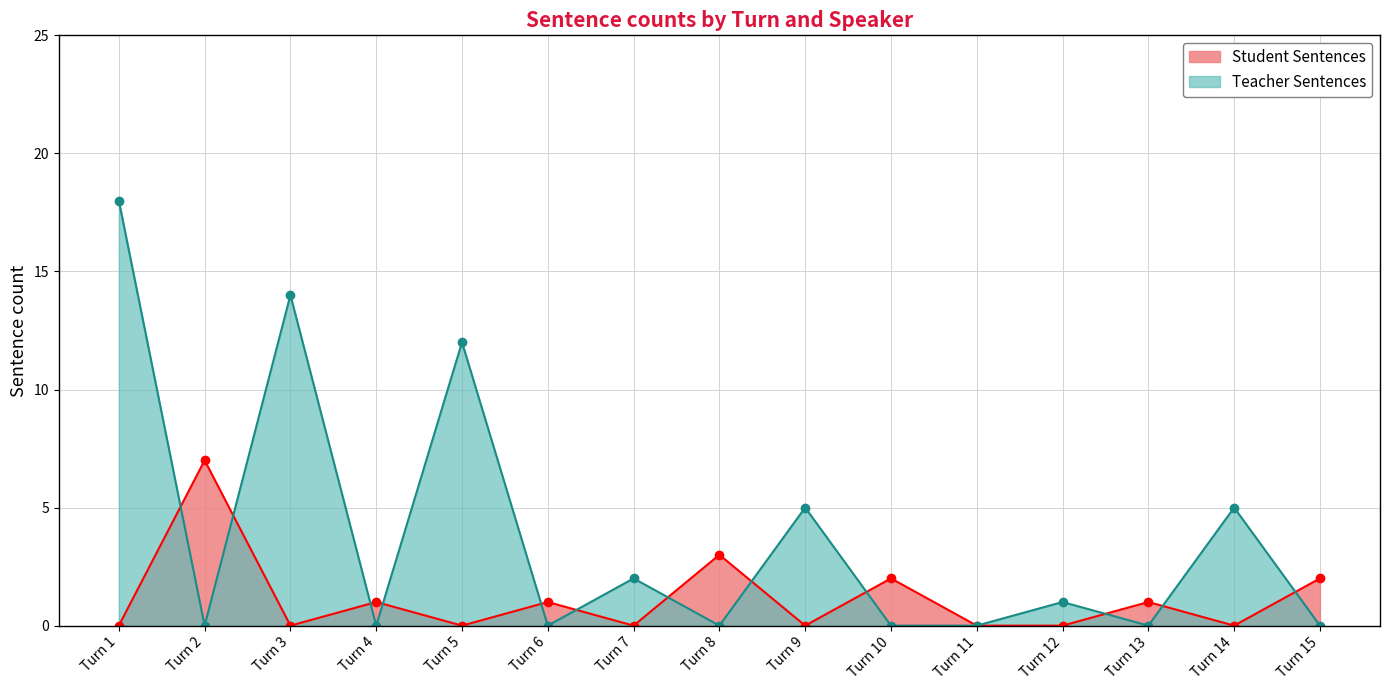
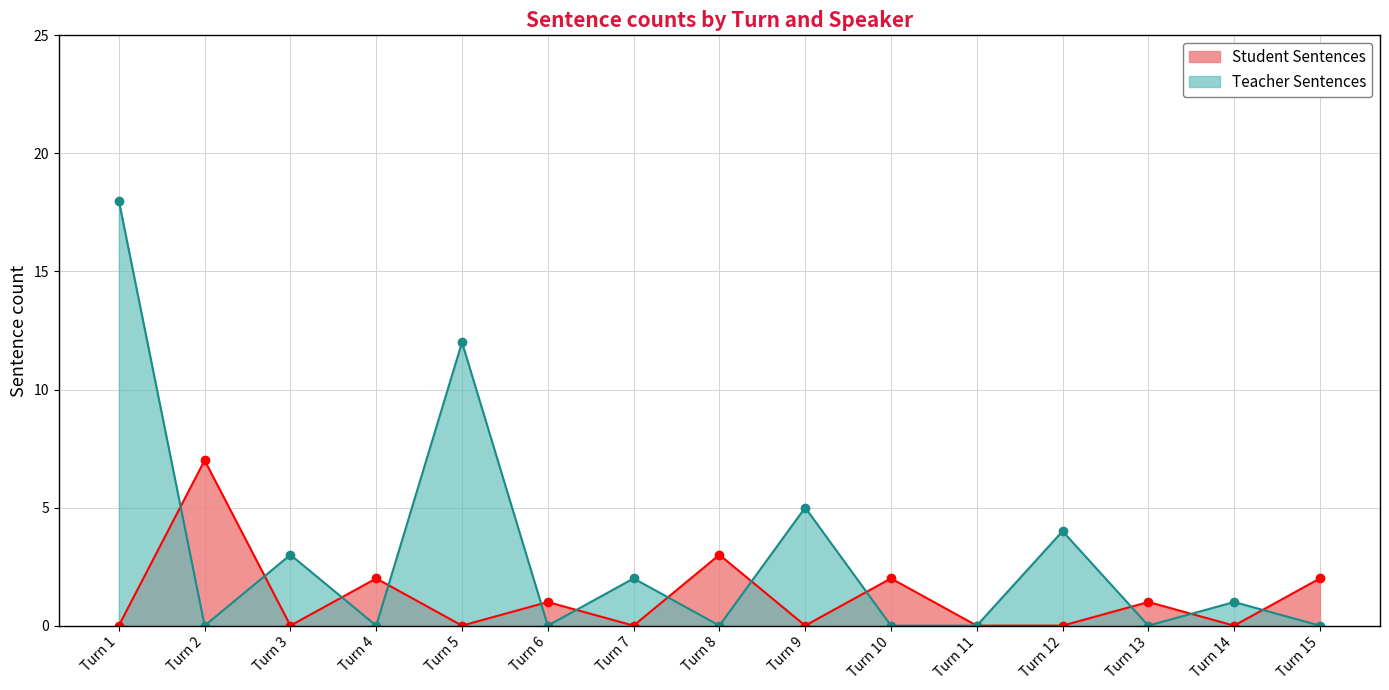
  {
    "Student Sentences": {
      "Turn 1": 0,
      "Turn 2": 7,
      "Turn 3": 0,
-     "Turn 4": 1,
+     "Turn 4": 2,
      "Turn 5": 0,
      "Turn 6": 1,
      "Turn 7": 0,
      "Turn 8": 3,
      "Turn 9": 0,
      "Turn 10": 2,
      "Turn 12": 0,
      "Turn 13": 1,
      "Turn 14": 0,
      "Turn 15": 2
    },
    "Teacher Sentences": {
      "Turn 1": 18,
      "Turn 2": 0,
-     "Turn 3": 14,
+     "Turn 3": 3,
      "Turn 4": 0,
      "Turn 5": 12,
      "Turn 6": 0,
      "Turn 7": 2,
      "Turn 8": 0,
      "Turn 9": 5,
      "Turn 10": 0,
-     "Turn 12": 1,
+     "Turn 12": 4,
      "Turn 13": 0,
-     "Turn 14": 5,
+     "Turn 14": 1,
      "Turn 15": 0
    }
  }
